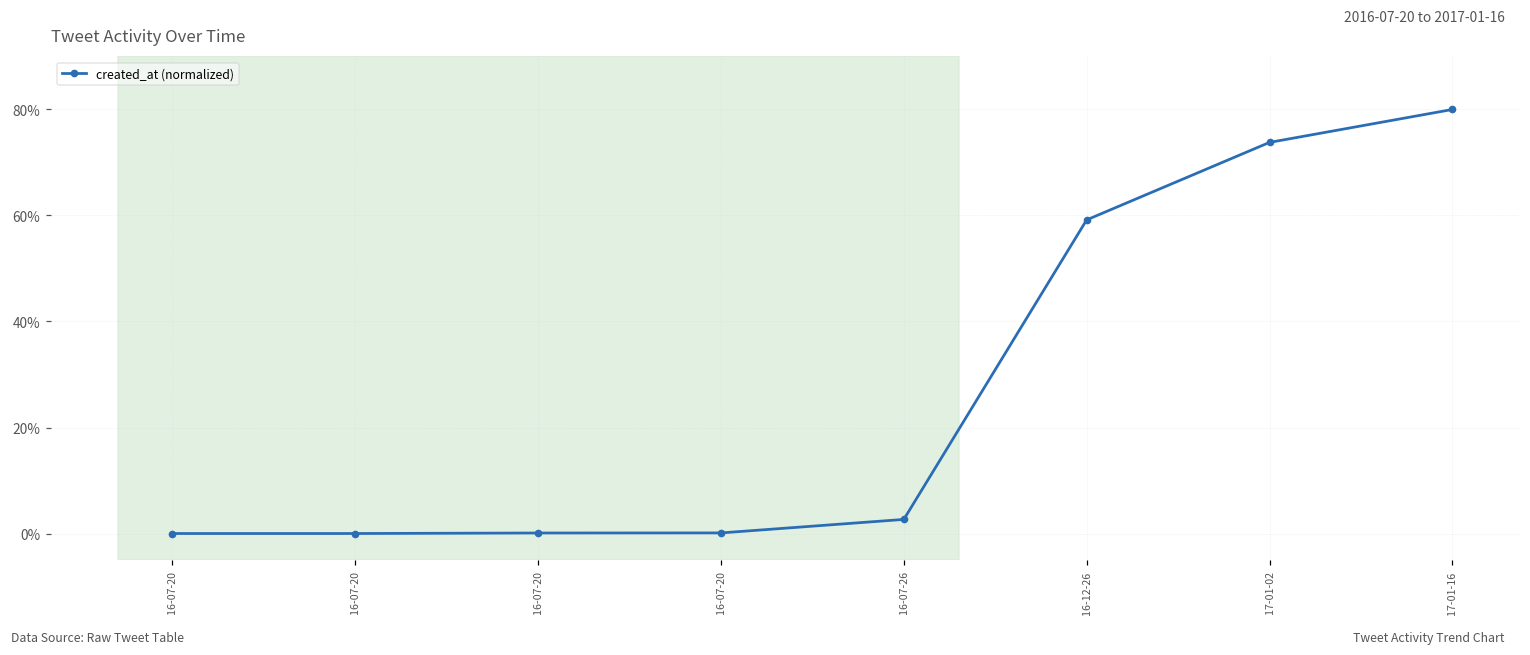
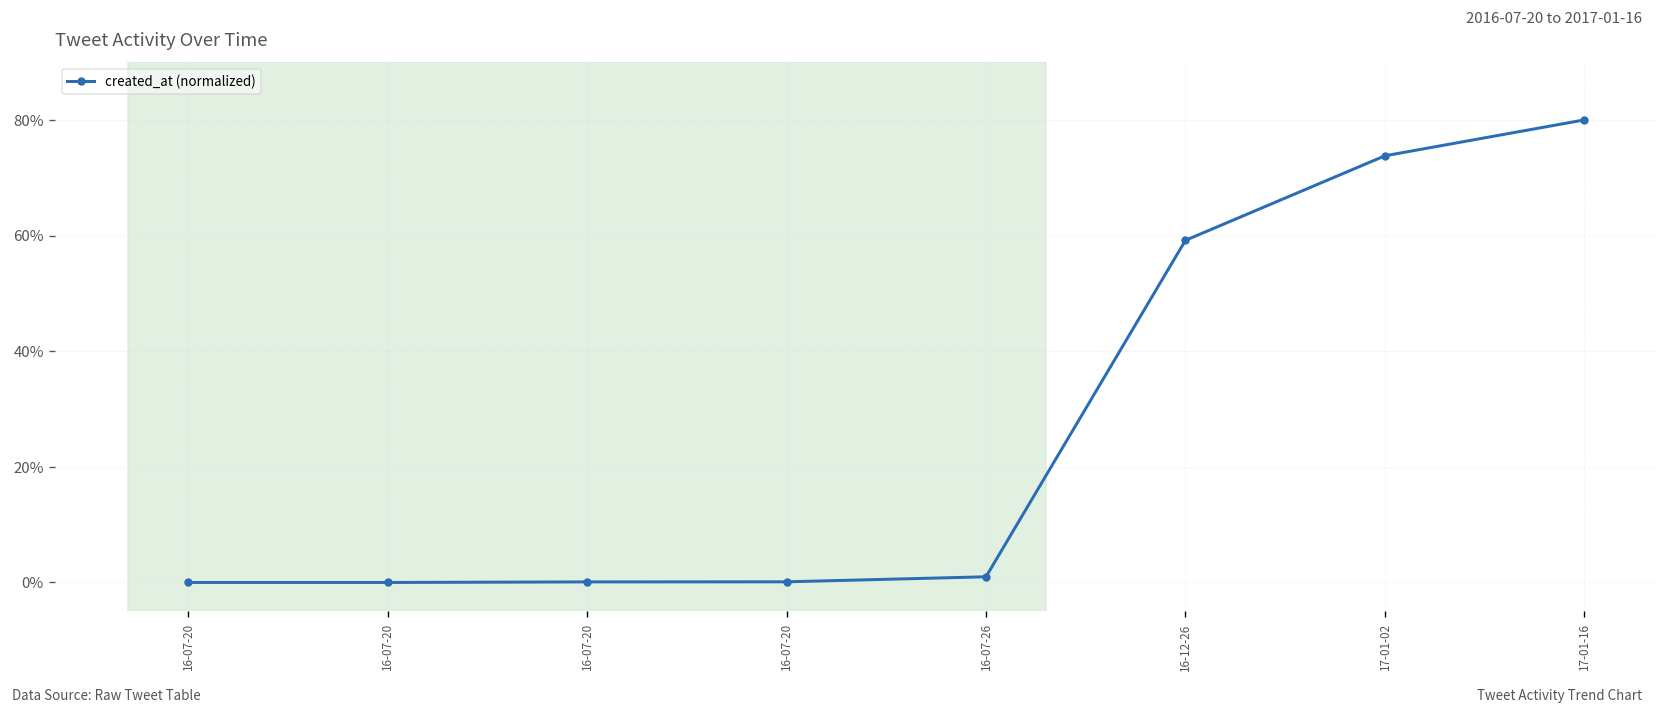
  {
-   "16-07-26": "3%",
+   "16-07-26": "1%",
    "16-12-26": "59%",
    "17-01-02": "74%",
    "17-01-16": "80%"
  }
